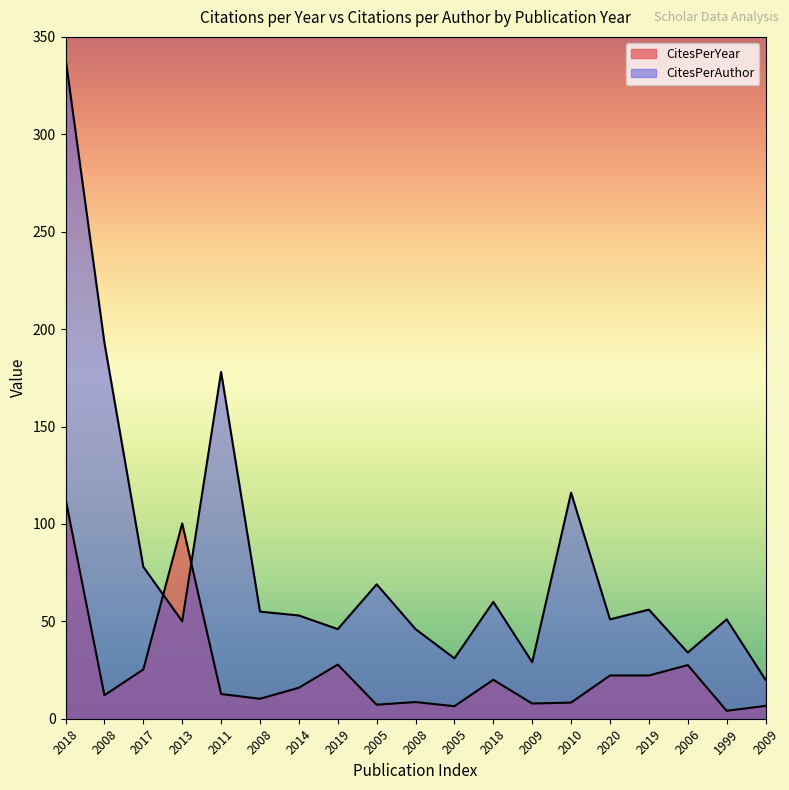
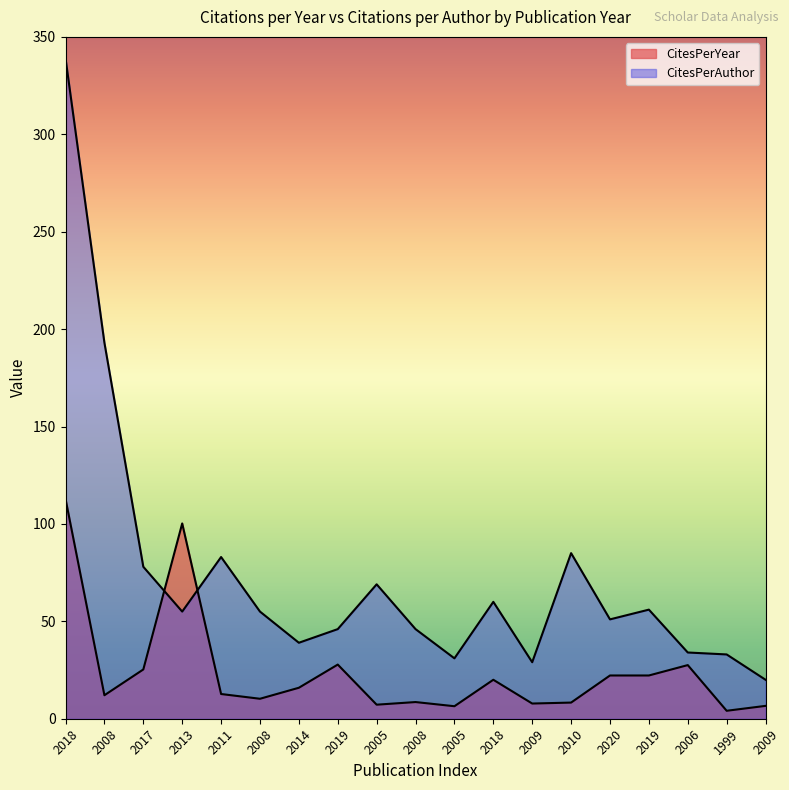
  {
    "CitesPerYear": {
      "2017": 25,
      "2013": 100,
      "2011": 13,
      "2014": 16,
      "2010": 8,
      "2020": 22,
      "2006": 28,
      "1999": 4
    },
    "CitesPerAuthor": {
      "2017": 78,
-     "2013": 50,
-     "2011": 178,
-     "2014": 53,
-     "2010": 116,
+     "2013": 55,
+     "2011": 83,
+     "2014": 39,
+     "2010": 85,
      "2020": 51,
      "2006": 34,
-     "1999": 51
+     "1999": 33
    }
  }
